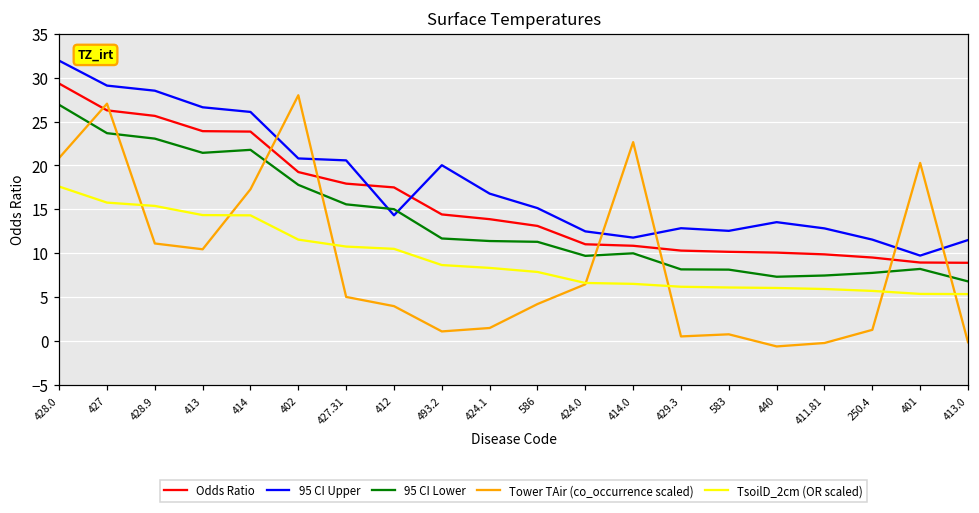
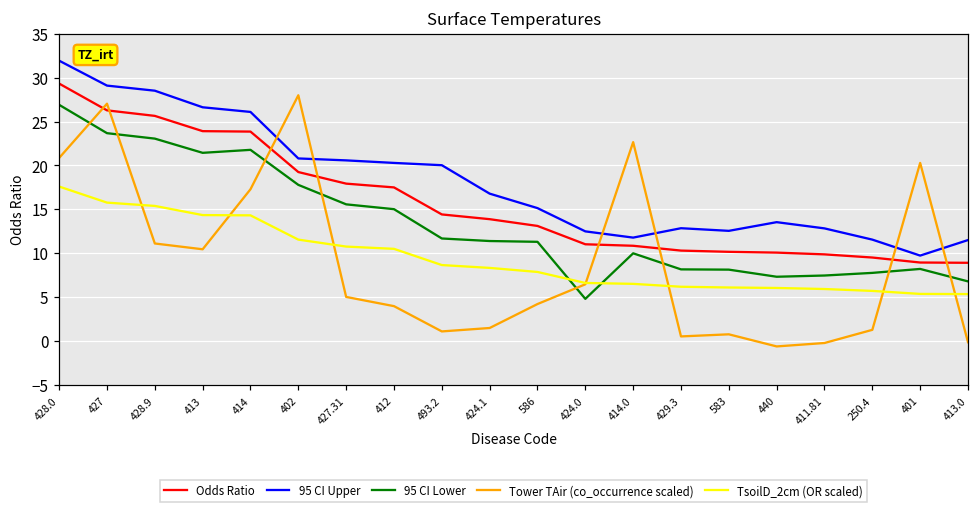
  {
    "Odds Ratio": {
      "428.0": 29,
      "427": 26,
      "428.9": 26,
      "413": 24,
      "414": 24,
      "402": 19,
      "427.31": 18,
      "412": 18,
      "493.2": 14,
      "424.1": 14,
      "586": 13,
      "424.0": 11,
      "414.0": 11,
      "429.3": 10,
      "583": 10,
      "440": 10,
      "411.81": 10,
      "250.4": 10,
      "401": 9,
      "413.0": 9
    },
    "95 CI Upper": {
      "428.0": 32,
      "427": 29,
      "428.9": 29,
      "413": 27,
      "414": 26,
      "402": 21,
      "427.31": 21,
-     "412": 14,
+     "412": 20,
      "493.2": 20,
      "424.1": 17,
      "586": 15,
      "424.0": 12,
      "414.0": 12,
      "429.3": 13,
      "583": 13,
      "440": 14,
      "411.81": 13,
      "250.4": 12,
      "401": 10,
      "413.0": 12
    },
    "95 CI Lower": {
      "428.0": 27,
      "427": 24,
      "428.9": 23,
      "413": 21,
      "414": 22,
      "402": 18,
      "427.31": 16,
      "412": 15,
      "493.2": 12,
      "424.1": 11,
      "586": 11,
-     "424.0": 10,
+     "424.0": 5,
      "414.0": 10,
      "429.3": 8,
      "583": 8,
      "440": 7,
      "411.81": 7,
      "250.4": 8,
      "401": 8,
      "413.0": 7
    },
    "Tower TAir (co_occurrence scaled)": {
      "428.0": 21,
      "427": 27,
      "428.9": 11,
      "413": 10,
      "414": 17,
      "402": 28,
      "427.31": 5,
      "412": 4,
      "493.2": 1,
      "424.1": 1,
      "586": 4,
      "414.0": 23,
      "429.3": 1,
      "583": 1,
      "440": -1,
      "411.81": 0,
      "250.4": 1,
      "401": 20,
      "413.0": 0
    },
    "TsoilD_2cm (OR scaled)": {
      "428.0": 18,
      "427": 16,
      "428.9": 15,
      "413": 14,
      "414": 14,
      "402": 12,
      "427.31": 11,
      "412": 11,
      "493.2": 9,
      "424.1": 8,
      "586": 8,
      "414.0": 7,
      "429.3": 6,
      "583": 6,
      "440": 6,
      "411.81": 6,
      "250.4": 6,
      "401": 5,
      "413.0": 5
    }
  }
